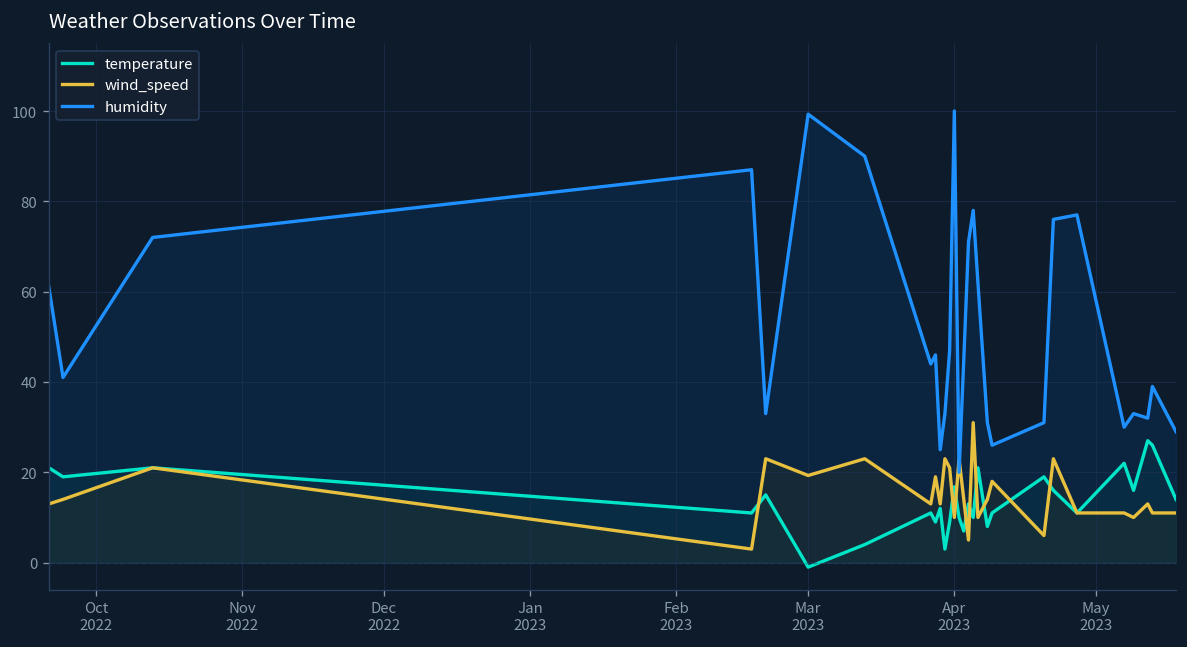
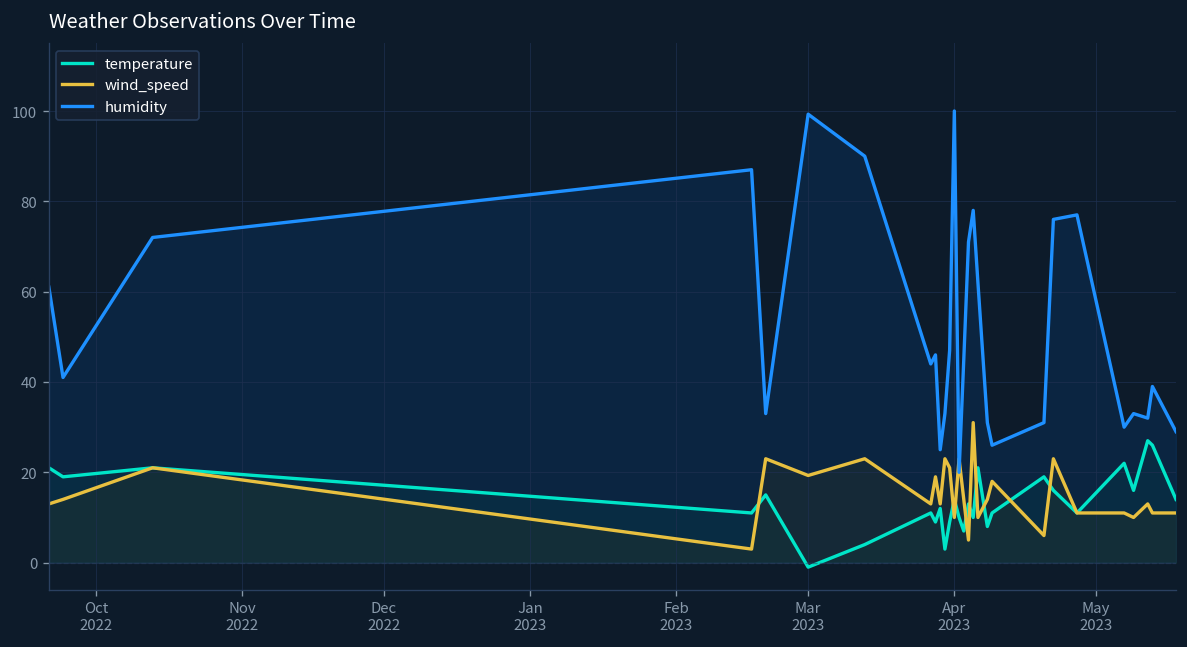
  {
    "temperature": {
      "Mar 2023": -1,
-     "Apr 2023": 17
+     "Apr 2023": 14
    },
    "wind_speed": {
      "Mar 2023": 19,
      "Apr 2023": 10
    },
    "humidity": {
      "Mar 2023": 99,
      "Apr 2023": 100
    }
  }
